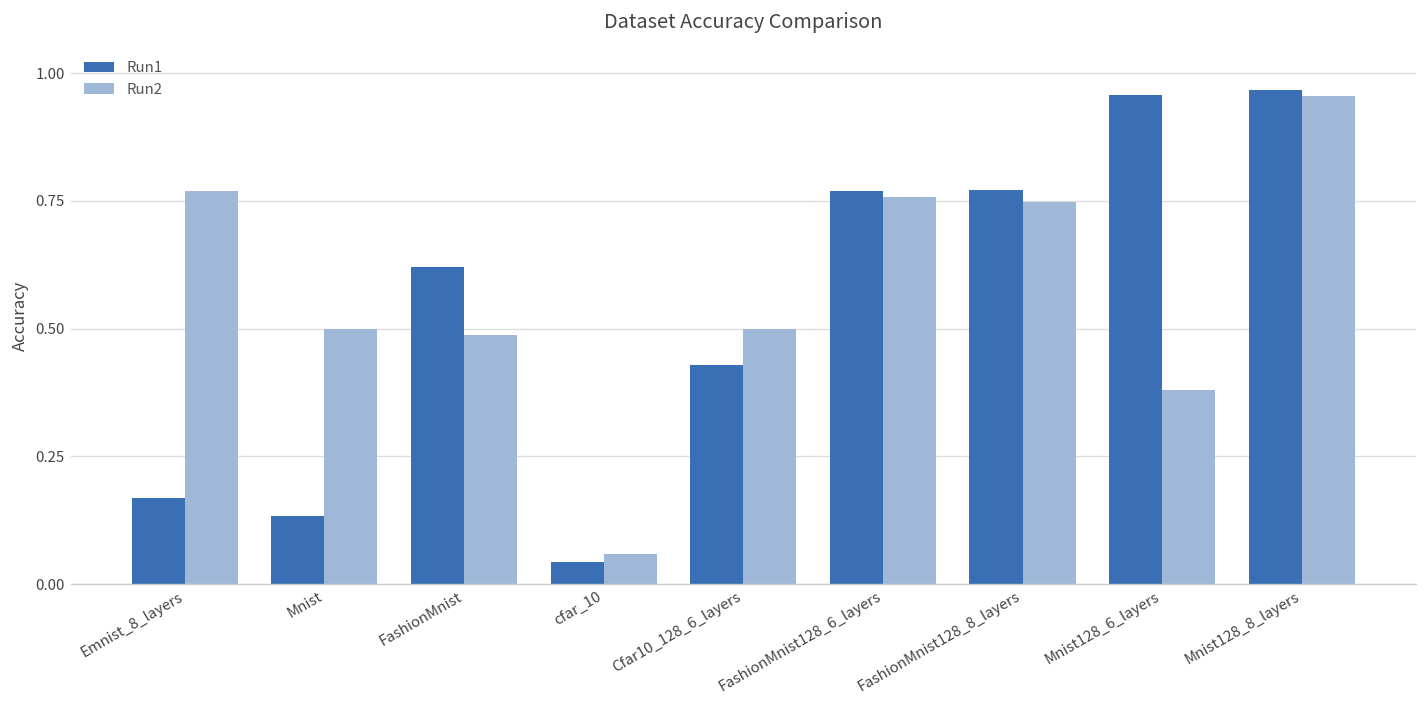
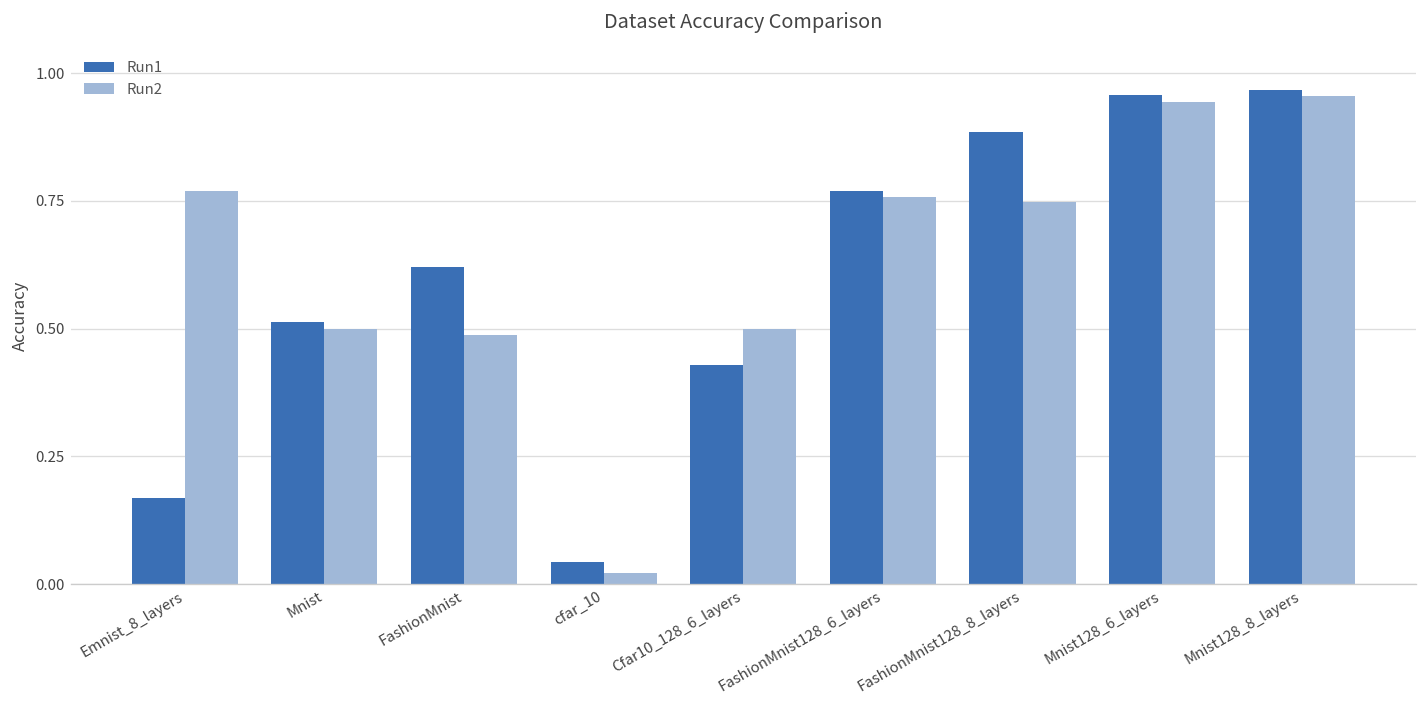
  {
    "Run1": {
      "Emnist_8_layers": 0.17,
-     "Mnist": 0.13,
+     "Mnist": 0.51,
      "FashionMnist": 0.62,
      "cfar_10": 0.04,
      "Cfar10_128_6_layers": 0.43,
      "FashionMnist128_6_layers": 0.77,
-     "FashionMnist128_8_layers": 0.77,
+     "FashionMnist128_8_layers": 0.89,
      "Mnist128_6_layers": 0.96,
      "Mnist128_8_layers": 0.97
    },
    "Run2": {
      "Emnist_8_layers": 0.77,
      "Mnist": 0.50,
      "FashionMnist": 0.49,
-     "cfar_10": 0.06,
+     "cfar_10": 0.02,
      "Cfar10_128_6_layers": 0.50,
      "FashionMnist128_6_layers": 0.76,
      "FashionMnist128_8_layers": 0.75,
-     "Mnist128_6_layers": 0.38,
+     "Mnist128_6_layers": 0.94,
      "Mnist128_8_layers": 0.96
    }
  }
